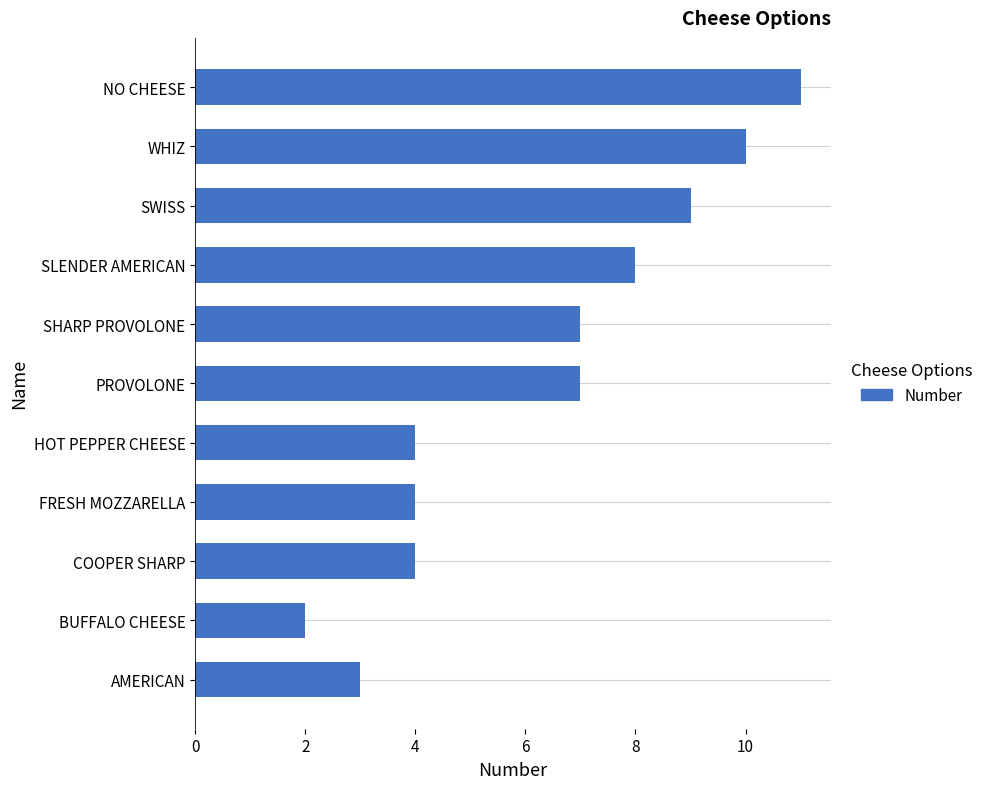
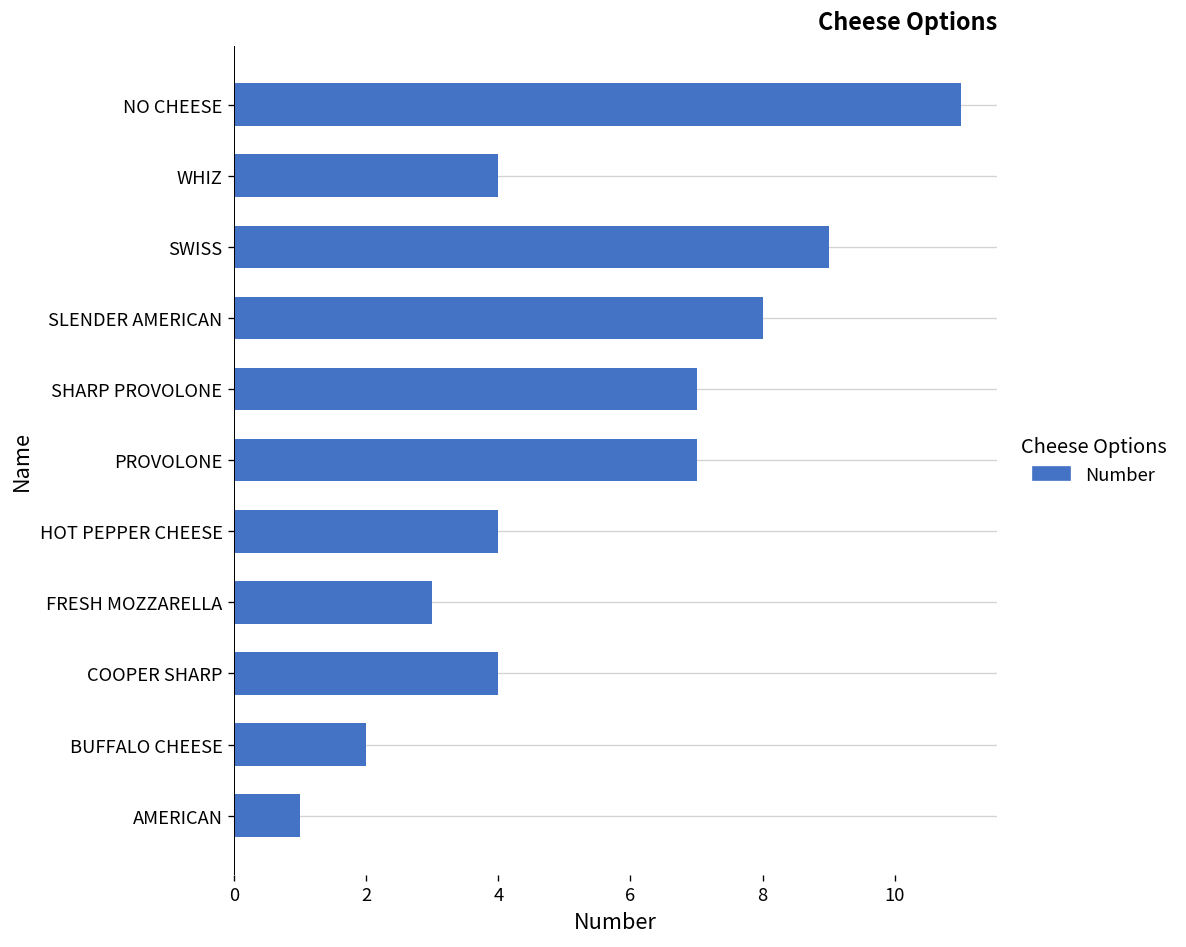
  {
    "NO CHEESE": 11,
-   "WHIZ": 10,
+   "WHIZ": 4,
    "SWISS": 9,
    "SLENDER AMERICAN": 8,
    "SHARP PROVOLONE": 7,
    "PROVOLONE": 7,
    "HOT PEPPER CHEESE": 4,
-   "FRESH MOZZARELLA": 4,
+   "FRESH MOZZARELLA": 3,
    "COOPER SHARP": 4,
    "BUFFALO CHEESE": 2,
-   "AMERICAN": 3
+   "AMERICAN": 1
  }
